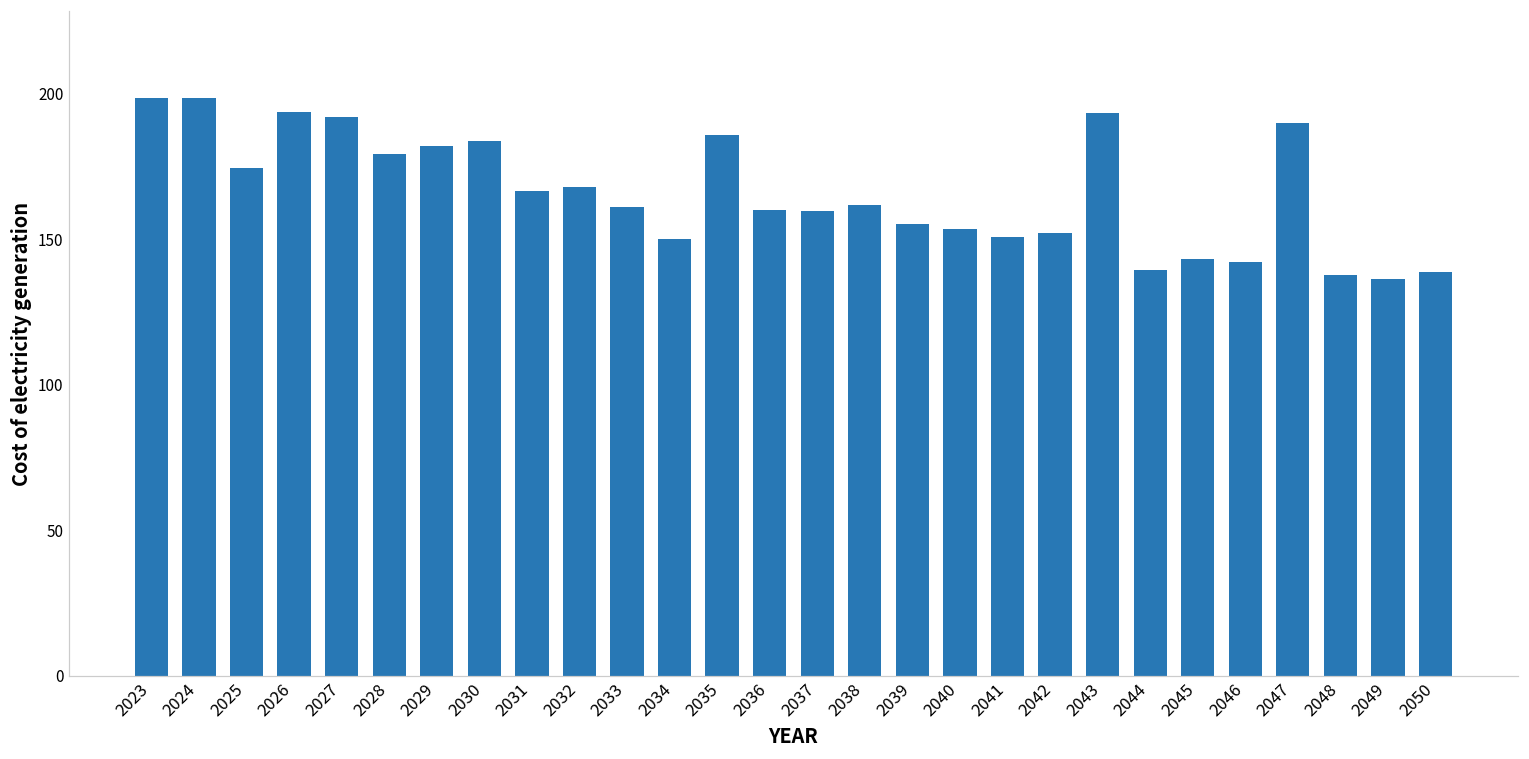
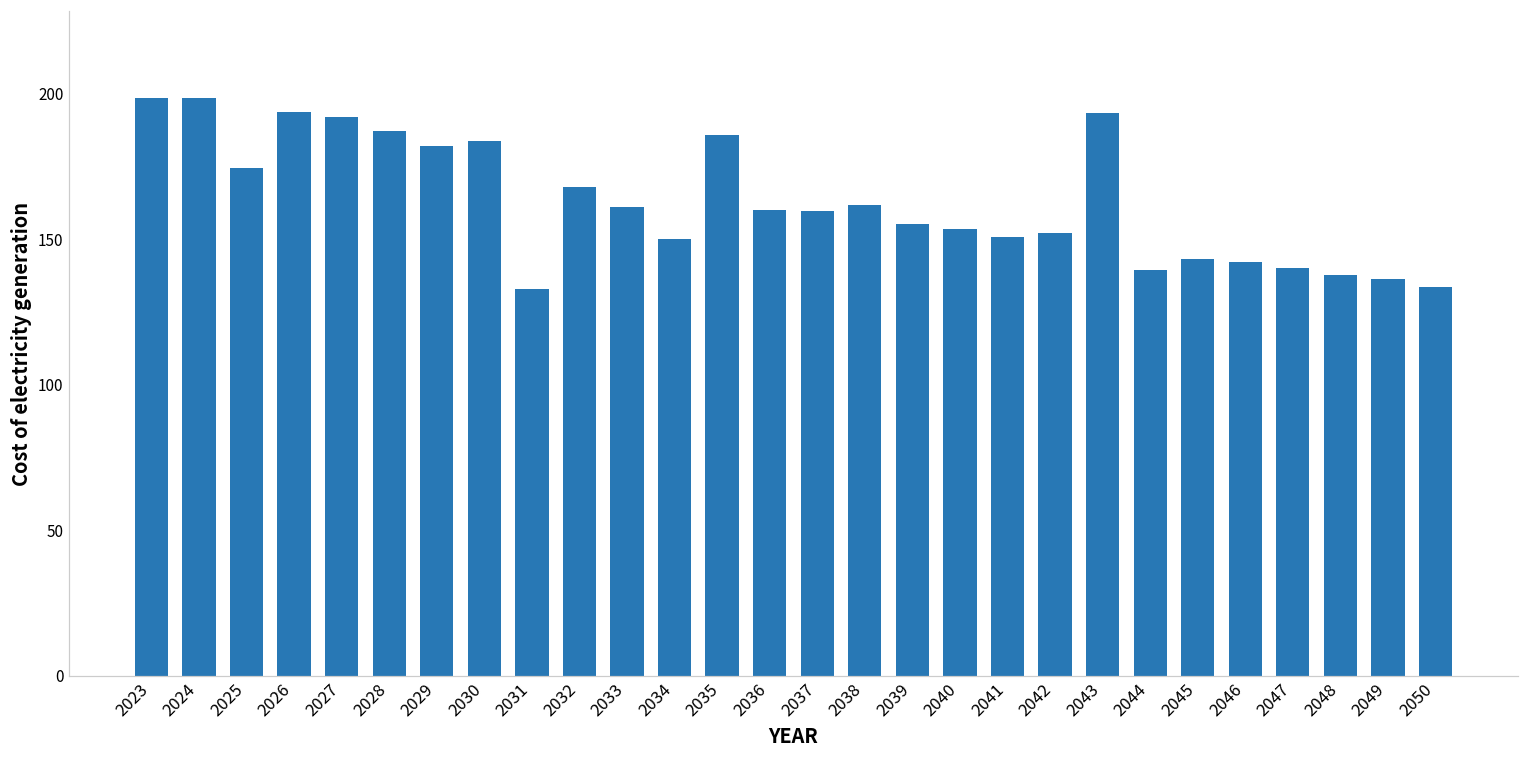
  {
    "2023": 199,
    "2024": 198,
    "2025": 175,
    "2026": 194,
    "2027": 192,
-   "2028": 179,
+   "2028": 187,
    "2029": 182,
    "2030": 184,
-   "2031": 167,
+   "2031": 133,
    "2032": 168,
    "2033": 161,
    "2034": 150,
    "2035": 186,
    "2036": 160,
    "2037": 160,
    "2038": 162,
    "2039": 155,
    "2040": 153,
    "2041": 151,
    "2042": 152,
    "2043": 193,
    "2044": 139,
    "2045": 143,
    "2046": 142,
-   "2047": 190,
+   "2047": 140,
    "2048": 138,
    "2049": 136,
-   "2050": 139
+   "2050": 134
  }
